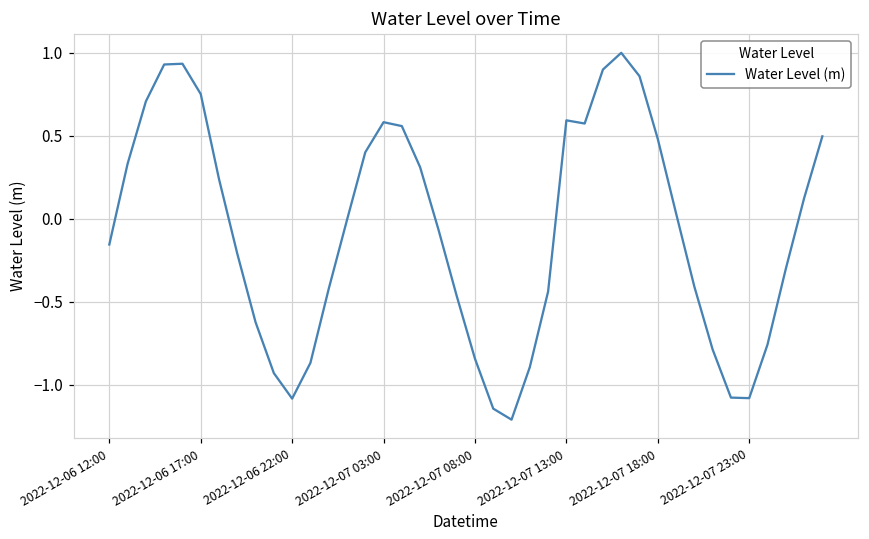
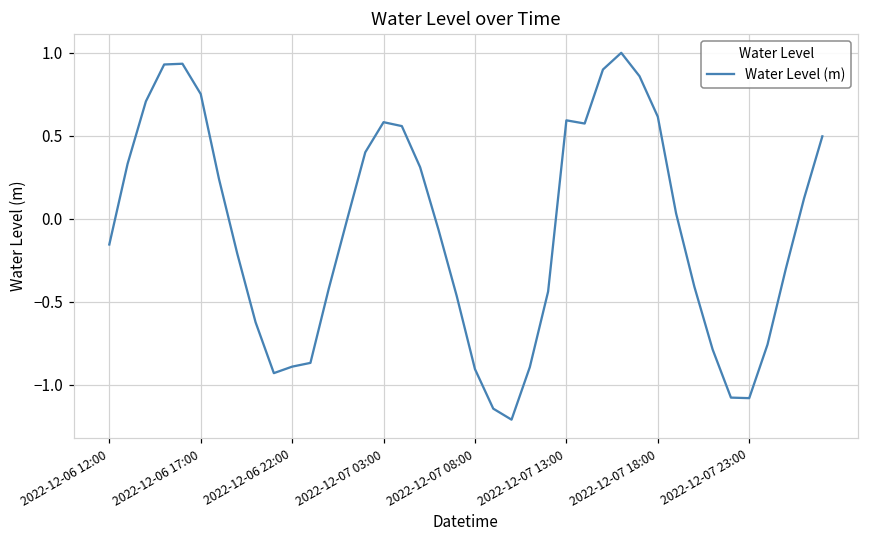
  {
    "2022-12-06 12:00": -0.16,
    "2022-12-06 17:00": 0.75,
-   "2022-12-06 22:00": -1.08,
+   "2022-12-06 22:00": -0.89,
    "2022-12-07 03:00": 0.58,
-   "2022-12-07 08:00": -0.84,
+   "2022-12-07 08:00": -0.91,
    "2022-12-07 13:00": 0.59,
-   "2022-12-07 18:00": 0.48,
+   "2022-12-07 18:00": 0.61,
    "2022-12-07 23:00": -1.08
  }
